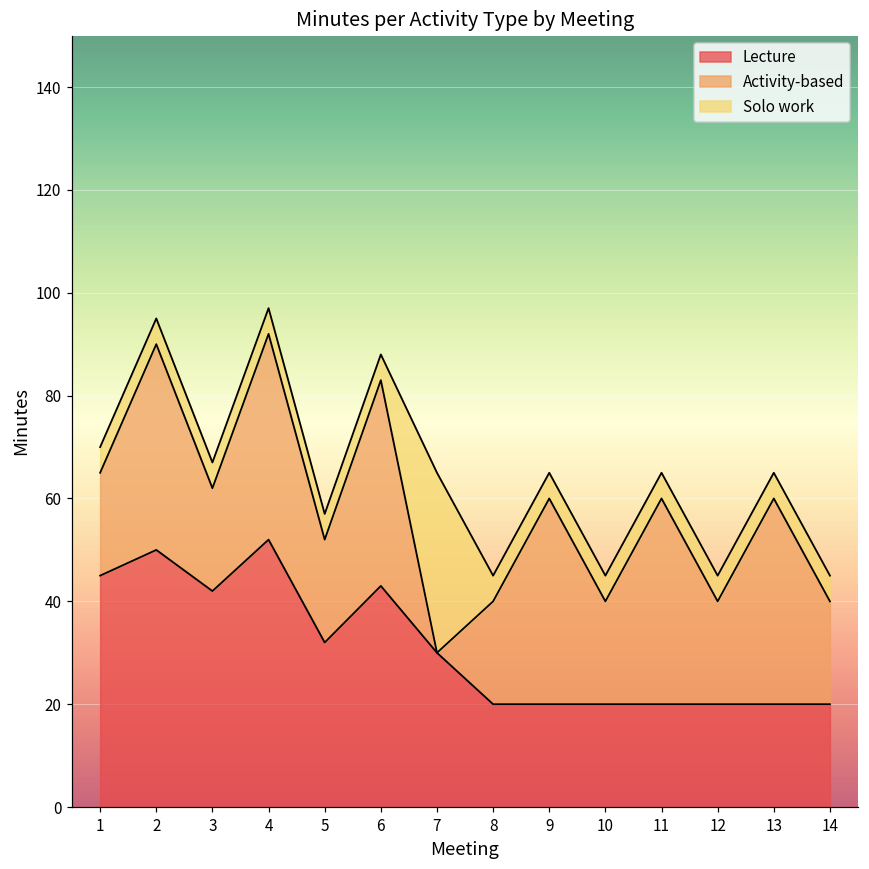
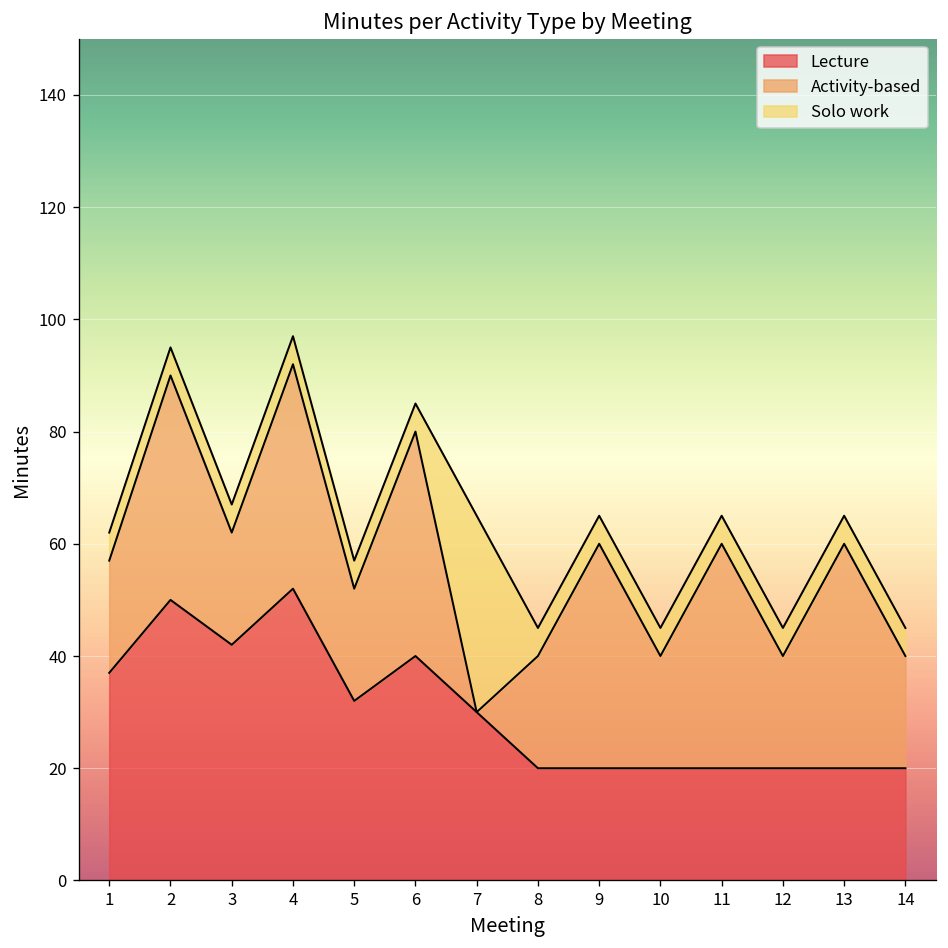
  {
    "Lecture": {
-     "1": 45,
+     "1": 37,
      "2": 50,
      "3": 42,
      "4": 52,
      "5": 32,
-     "6": 43,
+     "6": 40,
      "8": 20,
      "9": 20,
      "10": 20,
      "11": 20,
      "12": 20,
      "13": 20,
      "14": 20
    }
  }
